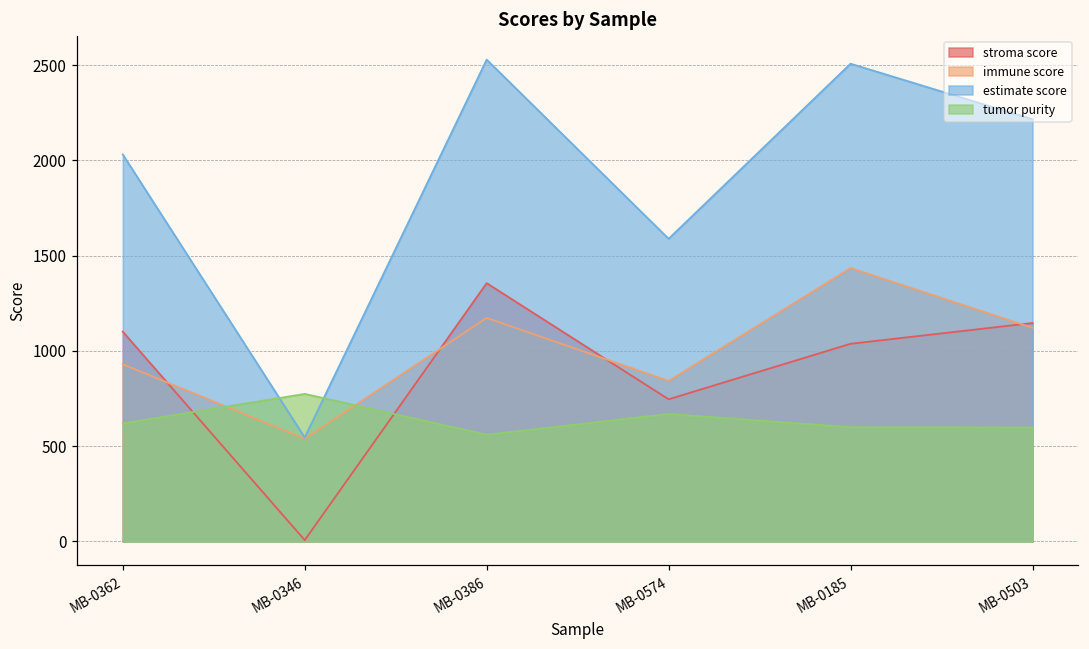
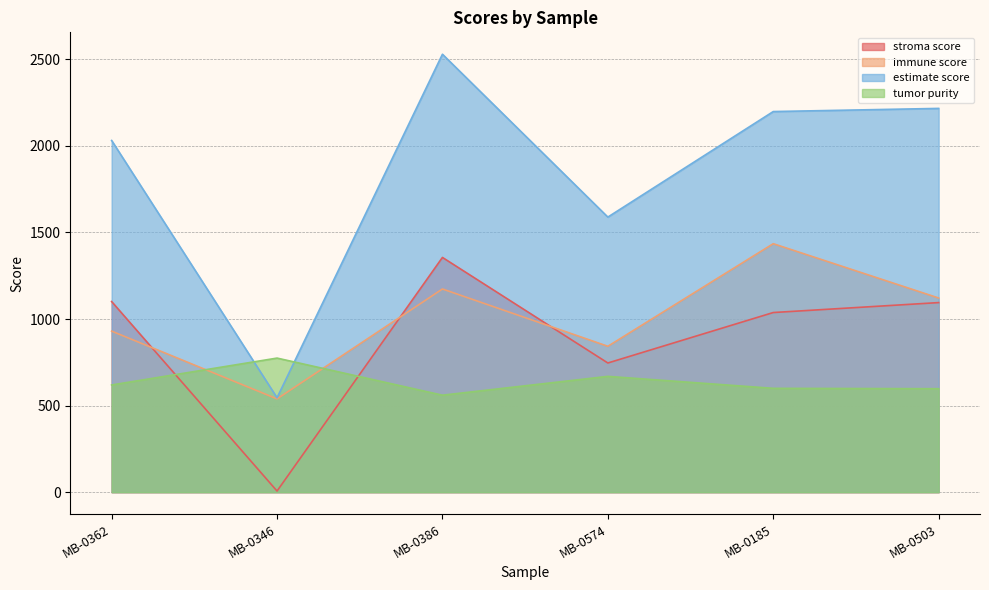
  {
    "stroma score": {
      "MB-0362": 1100,
      "MB-0346": 10,
      "MB-0386": 1360,
      "MB-0574": 750,
      "MB-0185": 1040,
-     "MB-0503": 1150
+     "MB-0503": 1090
    },
    "immune score": {
      "MB-0362": 930,
      "MB-0386": 1170,
      "MB-0574": 840,
      "MB-0185": 1430,
      "MB-0503": 1120
    },
    "estimate score": {
      "MB-0362": 2030,
      "MB-0386": 2530,
      "MB-0574": 1590,
-     "MB-0185": 2510,
+     "MB-0185": 2200,
      "MB-0503": 2220
    },
    "tumor purity": {
      "MB-0362": 620,
      "MB-0346": 770,
      "MB-0386": 560,
      "MB-0574": 670,
      "MB-0185": 600,
      "MB-0503": 600
    }
  }
